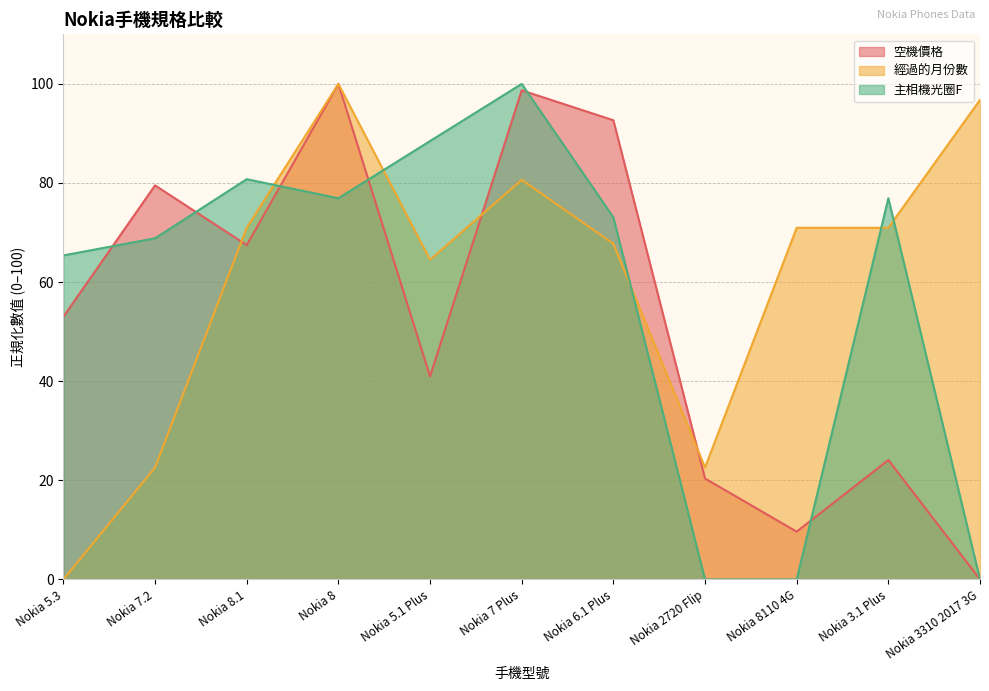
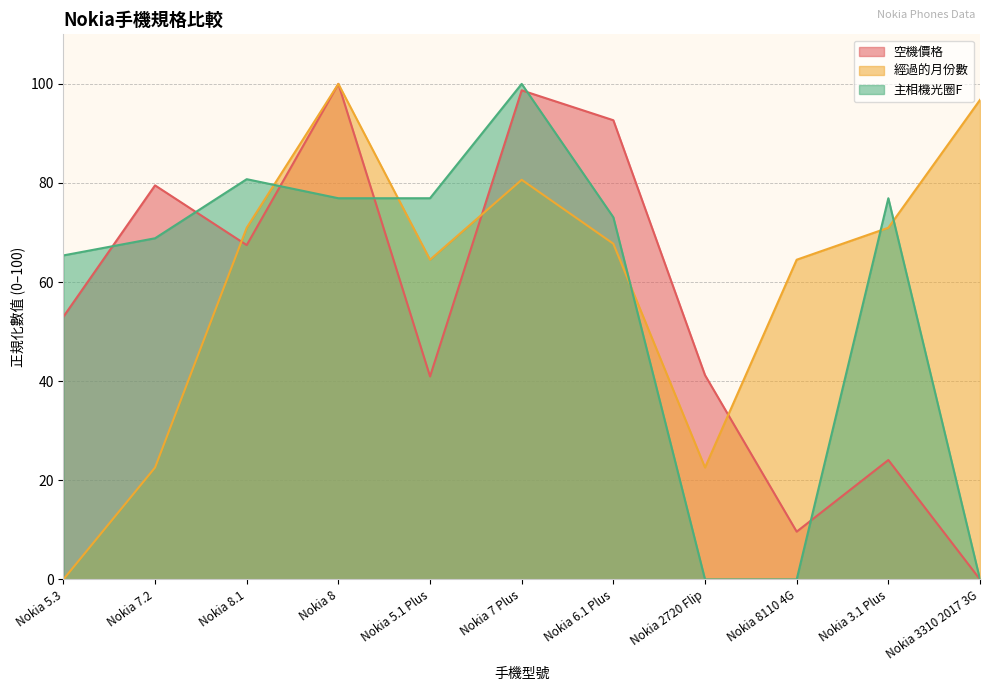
  {
    "空機價格": {
      "Nokia 5.3": 53,
      "Nokia 7.2": 80,
      "Nokia 8.1": 67,
      "Nokia 5.1 Plus": 41,
      "Nokia 7 Plus": 99,
      "Nokia 6.1 Plus": 93,
-     "Nokia 2720 Flip": 20,
+     "Nokia 2720 Flip": 41,
      "Nokia 8110 4G": 10,
      "Nokia 3.1 Plus": 24
    },
    "經過的月份數": {
      "Nokia 5.3": 0,
      "Nokia 7.2": 23,
      "Nokia 8.1": 71,
      "Nokia 5.1 Plus": 65,
      "Nokia 7 Plus": 81,
      "Nokia 6.1 Plus": 68,
      "Nokia 2720 Flip": 23,
-     "Nokia 8110 4G": 71,
+     "Nokia 8110 4G": 65,
      "Nokia 3.1 Plus": 71,
      "Nokia 3310 2017 3G": 97
    },
    "主相機光圈F": {
      "Nokia 5.3": 65,
      "Nokia 7.2": 69,
      "Nokia 8.1": 81,
      "Nokia 8": 77,
-     "Nokia 5.1 Plus": 88,
+     "Nokia 5.1 Plus": 77,
      "Nokia 7 Plus": 100,
      "Nokia 6.1 Plus": 73,
      "Nokia 2720 Flip": 0,
      "Nokia 8110 4G": 0,
      "Nokia 3.1 Plus": 77
    }
  }
